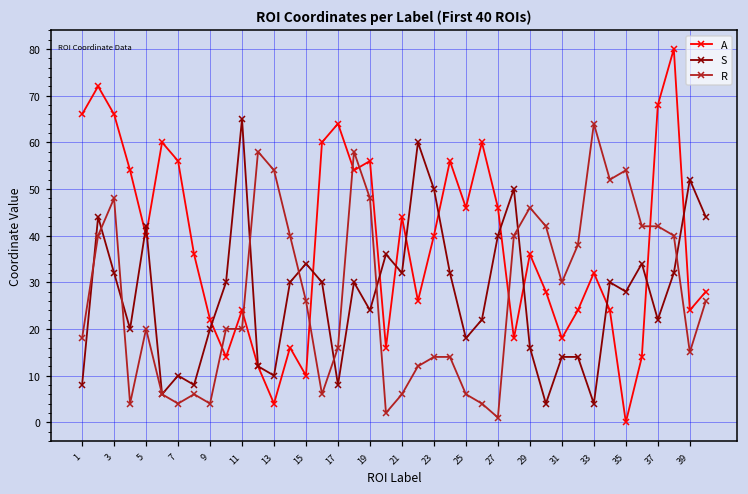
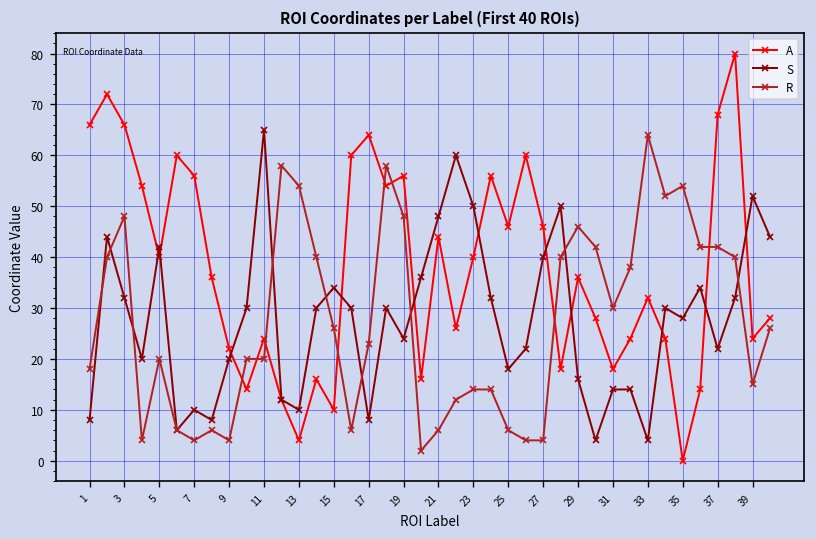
  {
    "A": {
      "1": 66,
      "3": 66,
      "5": 40,
      "7": 56,
      "9": 22,
      "11": 24,
      "13": 4,
      "15": 10,
      "17": 64,
      "19": 56,
      "21": 44,
      "23": 40,
      "25": 46,
      "27": 46,
      "29": 36,
      "31": 18,
      "33": 32,
      "35": 0,
      "37": 68,
      "39": 24
    },
    "S": {
      "1": 8,
      "3": 32,
      "5": 42,
      "7": 10,
      "9": 20,
      "11": 65,
      "13": 10,
      "15": 34,
      "17": 8,
      "19": 24,
-     "21": 32,
+     "21": 48,
      "23": 50,
      "25": 18,
      "27": 40,
      "29": 16,
      "31": 14,
      "33": 4,
      "35": 28,
      "37": 22,
      "39": 52
    },
    "R": {
      "1": 18,
      "3": 48,
      "5": 20,
      "7": 4,
      "9": 4,
      "11": 20,
      "13": 54,
      "15": 26,
-     "17": 16,
+     "17": 23,
      "19": 48,
      "21": 6,
      "23": 14,
      "25": 6,
-     "27": 1,
+     "27": 4,
      "29": 46,
      "31": 30,
      "33": 64,
      "35": 54,
      "37": 42,
      "39": 15
    }
  }
